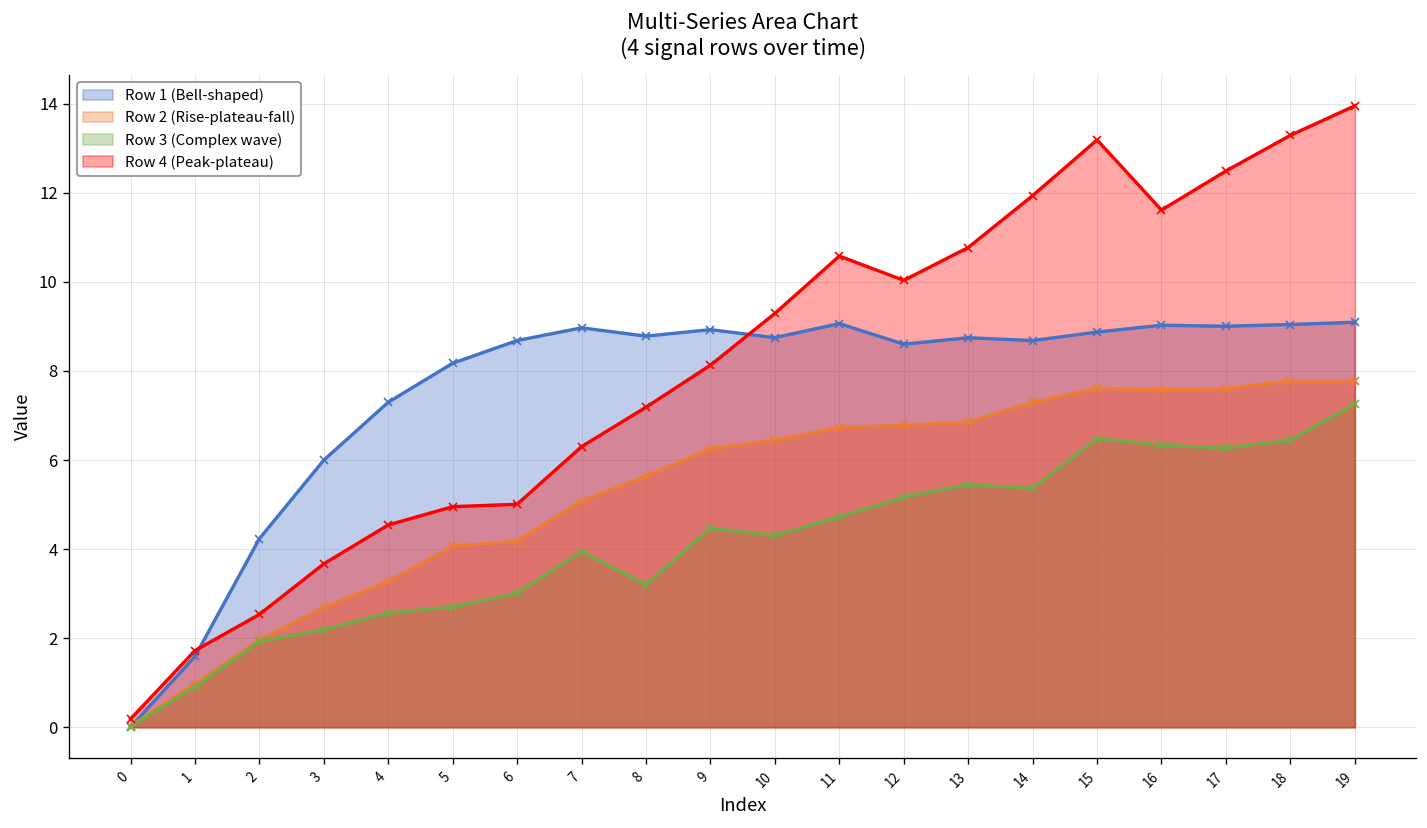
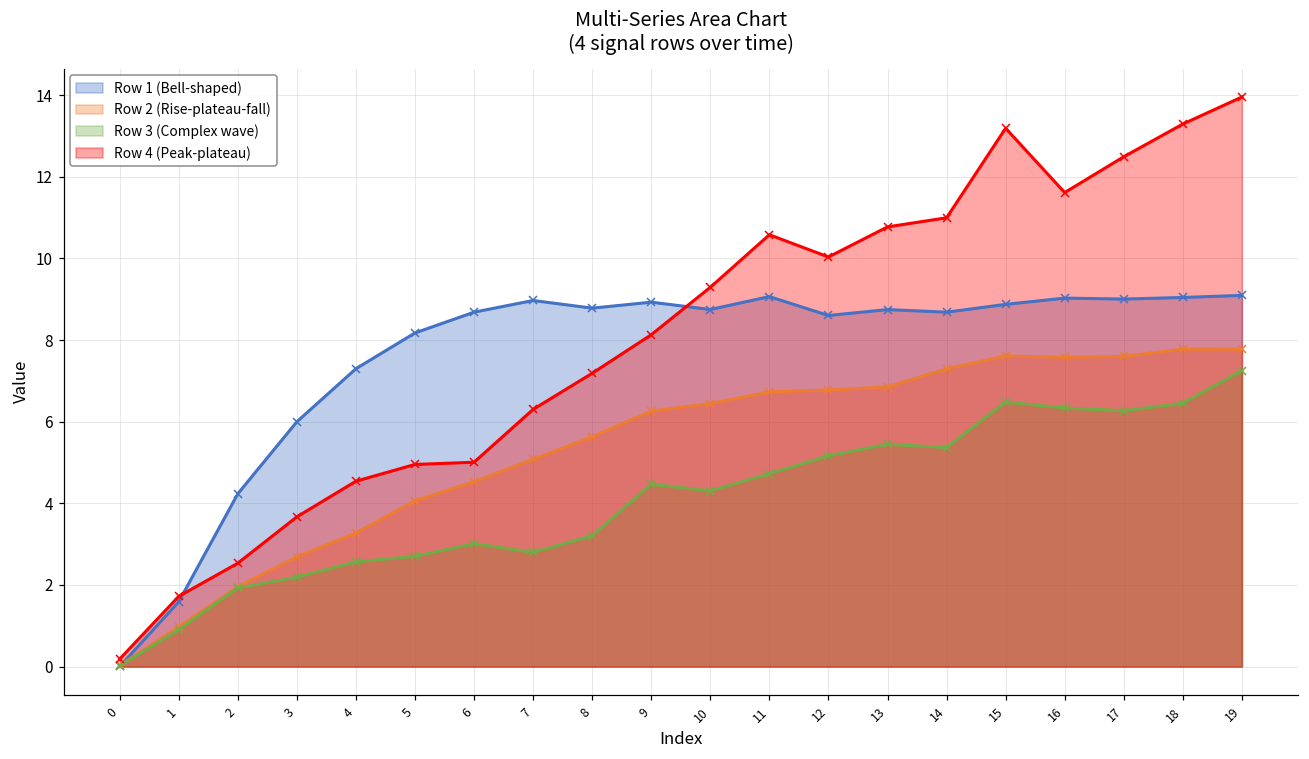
  {
    "Row 1 (Bell-shaped)": {
      "1": 1.6,
      "2": 4.2,
      "3": 6.0,
      "4": 7.3,
      "5": 8.2,
      "6": 8.7,
      "7": 9.0,
      "8": 8.8,
      "9": 8.9,
      "10": 8.7,
      "11": 9.1,
      "12": 8.6,
      "13": 8.7,
      "14": 8.7,
      "15": 8.9,
      "16": 9.0,
      "17": 9.0,
      "18": 9.0,
      "19": 9.1
    },
    "Row 2 (Rise-plateau-fall)": {
      "3": 2.7,
      "4": 3.3,
      "5": 4.1,
-     "6": 4.2,
+     "6": 4.5,
      "7": 5.1,
      "8": 5.6,
      "9": 6.3,
      "10": 6.4,
      "11": 6.7,
      "12": 6.8,
      "13": 6.9,
      "14": 7.3,
      "15": 7.6,
      "16": 7.6,
      "17": 7.6,
      "18": 7.8,
      "19": 7.8
    },
    "Row 3 (Complex wave)": {
      "3": 2.2,
      "4": 2.6,
      "5": 2.7,
      "6": 3.0,
-     "7": 3.9,
+     "7": 2.8,
      "8": 3.2,
      "9": 4.5,
      "10": 4.3,
      "11": 4.7,
      "12": 5.2,
      "13": 5.4,
      "14": 5.4,
      "15": 6.5,
      "16": 6.3,
      "17": 6.3,
      "18": 6.5,
      "19": 7.3
    },
    "Row 4 (Peak-plateau)": {
      "0": 0.2,
      "1": 1.7,
      "2": 2.5,
      "3": 3.7,
      "4": 4.5,
      "5": 5.0,
      "6": 5.0,
      "7": 6.3,
      "8": 7.2,
      "9": 8.1,
      "10": 9.3,
      "11": 10.6,
      "12": 10.0,
      "13": 10.8,
-     "14": 11.9,
+     "14": 11.0,
      "15": 13.2,
      "16": 11.6,
      "17": 12.5,
      "18": 13.3,
      "19": 14.0
    }
  }
